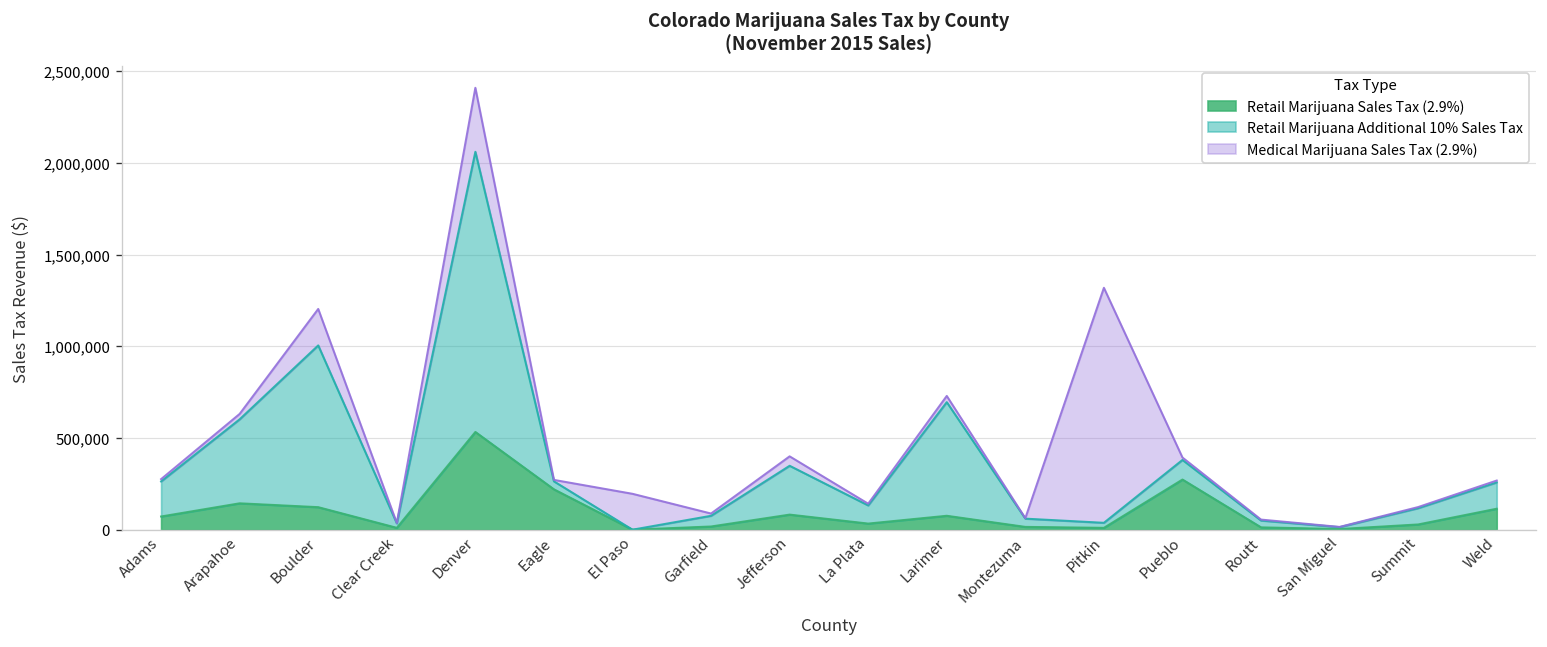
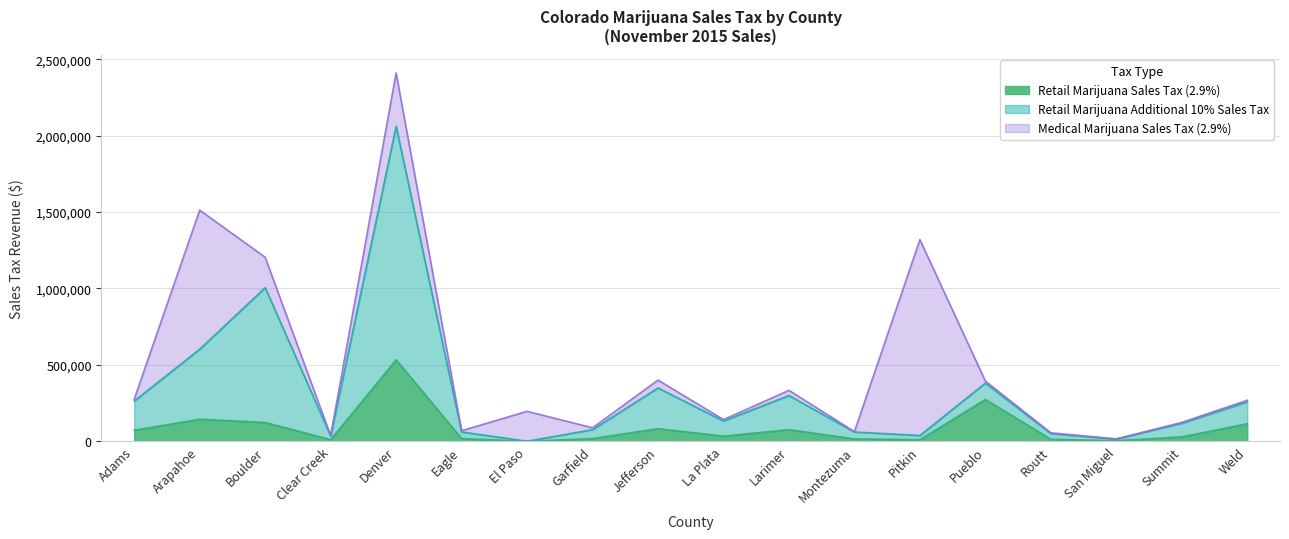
  {
    "Retail Marijuana Sales Tax (2.9%)": {
      "Adams": "70,000",
      "Arapahoe": "140,000",
      "Boulder": "120,000",
      "Clear Creek": "10,000",
      "Denver": "530,000",
-     "Eagle": "220,000",
+     "Eagle": "20,000",
      "Garfield": "20,000",
      "Jefferson": "80,000",
      "La Plata": "30,000",
      "Larimer": "80,000",
      "Montezuma": "20,000",
      "Pitkin": "10,000",
      "Pueblo": "270,000",
      "Routt": "10,000",
      "Summit": "30,000",
      "Weld": "110,000"
    },
    "Retail Marijuana Additional 10% Sales Tax": {
      "Arapahoe": "460,000",
      "Boulder": "880,000",
      "Denver": "1,530,000",
      "Jefferson": "270,000",
-     "Larimer": "620,000",
+     "Larimer": "220,000",
      "Pitkin": "30,000"
    },
    "Medical Marijuana Sales Tax (2.9%)": {
-     "Arapahoe": "30,000",
+     "Arapahoe": "910,000",
      "Boulder": "200,000",
      "Denver": "350,000",
      "El Paso": "200,000",
      "Jefferson": "50,000",
      "Larimer": "30,000",
      "Pitkin": "1,280,000"
    }
  }
